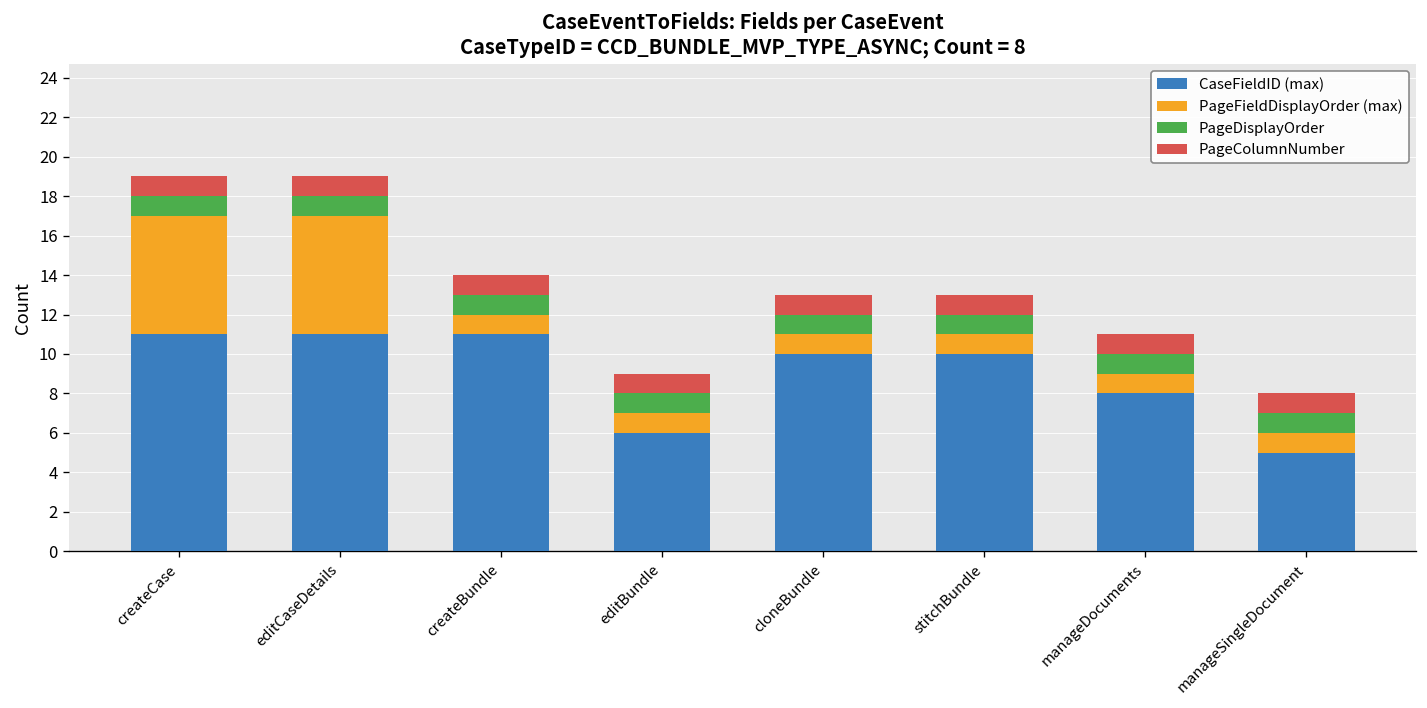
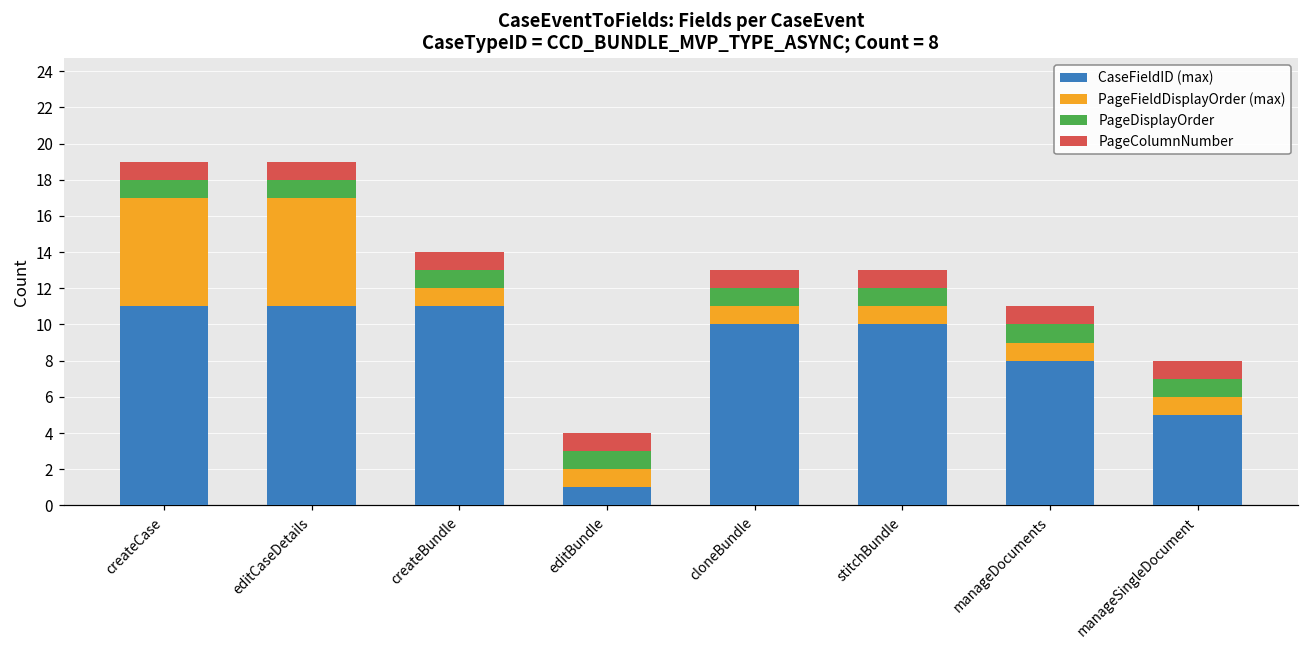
  {
    "CaseFieldID (max)": {
      "createCase": 11,
      "editCaseDetails": 11,
      "createBundle": 11,
-     "editBundle": 6,
+     "editBundle": 1,
      "cloneBundle": 10,
      "stitchBundle": 10,
      "manageDocuments": 8,
      "manageSingleDocument": 5
    },
    "PageFieldDisplayOrder (max)": {
      "createCase": 6,
      "editCaseDetails": 6,
      "createBundle": 1,
      "editBundle": 1,
      "cloneBundle": 1,
      "stitchBundle": 1,
      "manageDocuments": 1,
      "manageSingleDocument": 1
    },
    "PageDisplayOrder": {
      "createCase": 1,
      "editCaseDetails": 1,
      "createBundle": 1,
      "editBundle": 1,
      "cloneBundle": 1,
      "stitchBundle": 1,
      "manageDocuments": 1,
      "manageSingleDocument": 1
    },
    "PageColumnNumber": {
      "createCase": 1,
      "editCaseDetails": 1,
      "createBundle": 1,
      "editBundle": 1,
      "cloneBundle": 1,
      "stitchBundle": 1,
      "manageDocuments": 1,
      "manageSingleDocument": 1
    }
  }
